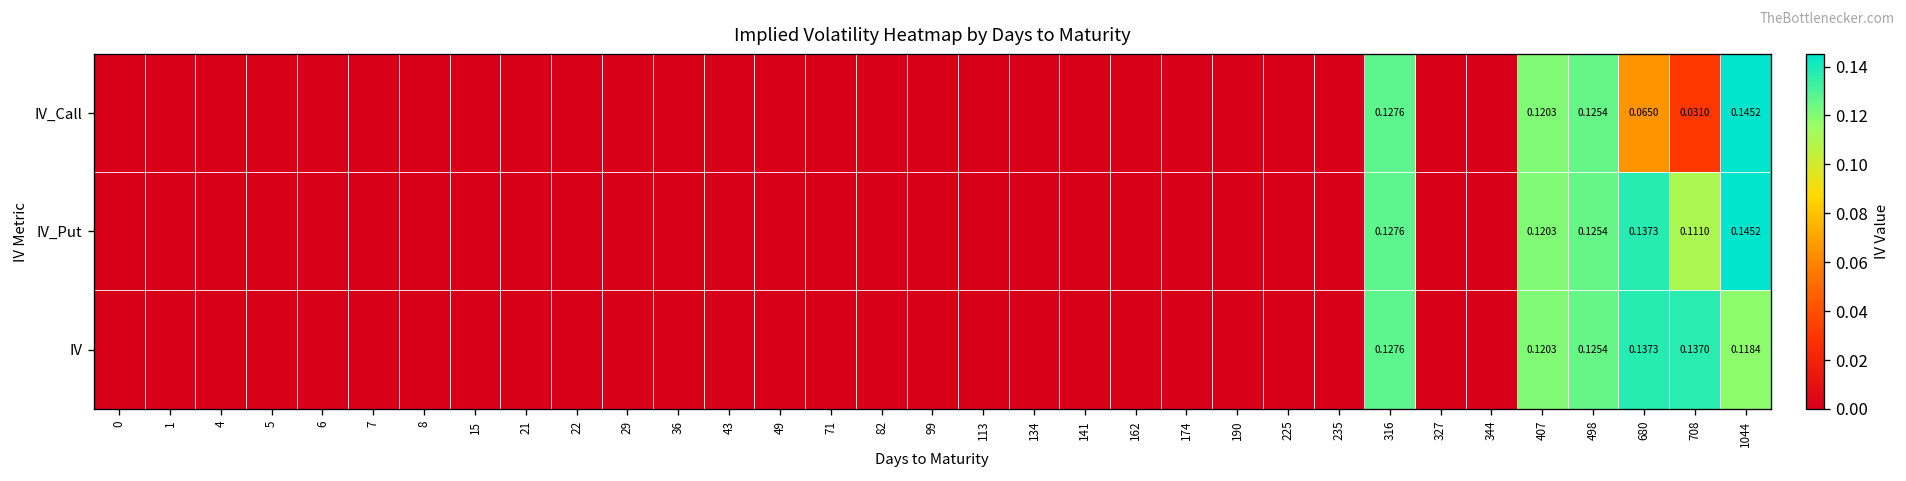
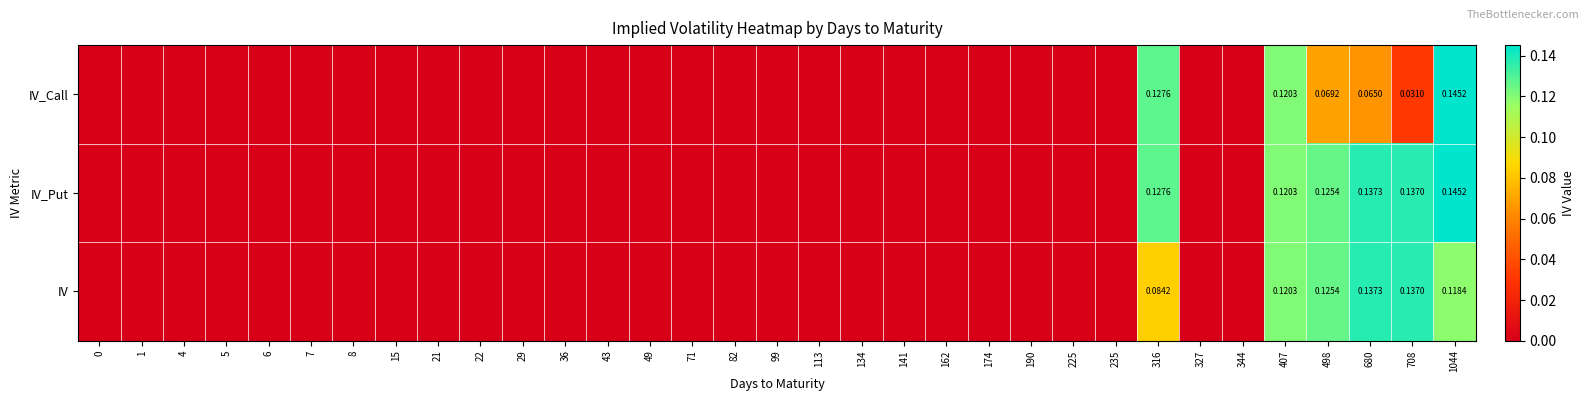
  {
    "IV_Call": {
      "316": 0.1276,
      "407": 0.1203,
-     "498": 0.1254,
+     "498": 0.0692,
      "680": 0.0650,
      "708": 0.0310,
      "1044": 0.1452
    },
    "IV_Put": {
      "316": 0.1276,
      "407": 0.1203,
      "498": 0.1254,
      "680": 0.1373,
-     "708": 0.1110,
+     "708": 0.1370,
      "1044": 0.1452
    },
    "IV": {
-     "316": 0.1276,
+     "316": 0.0842,
      "407": 0.1203,
      "498": 0.1254,
      "680": 0.1373,
      "708": 0.1370,
      "1044": 0.1184
    }
  }
